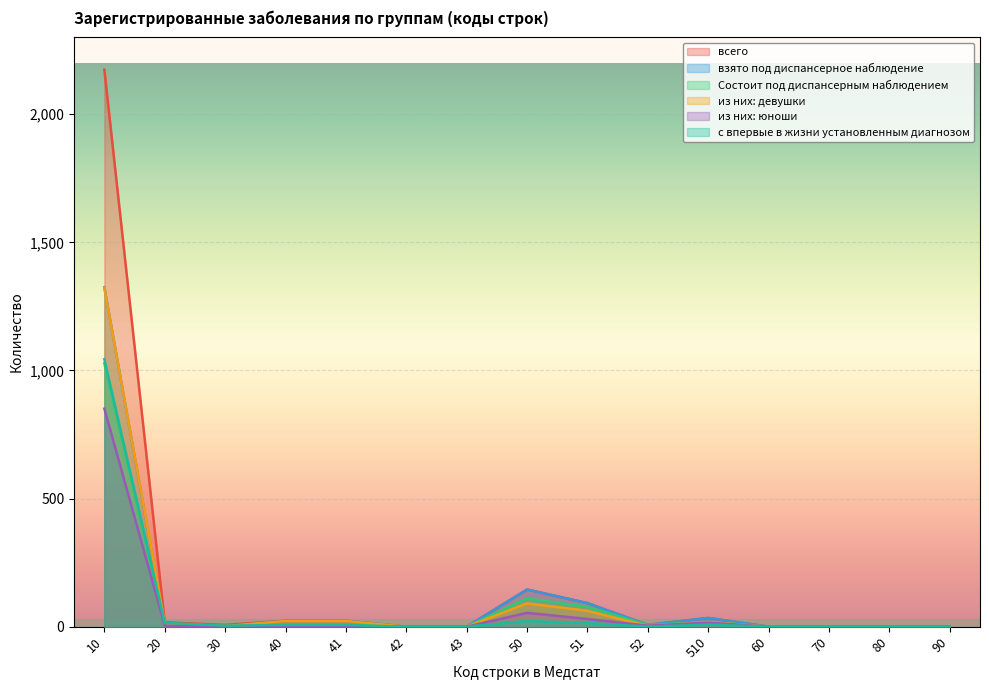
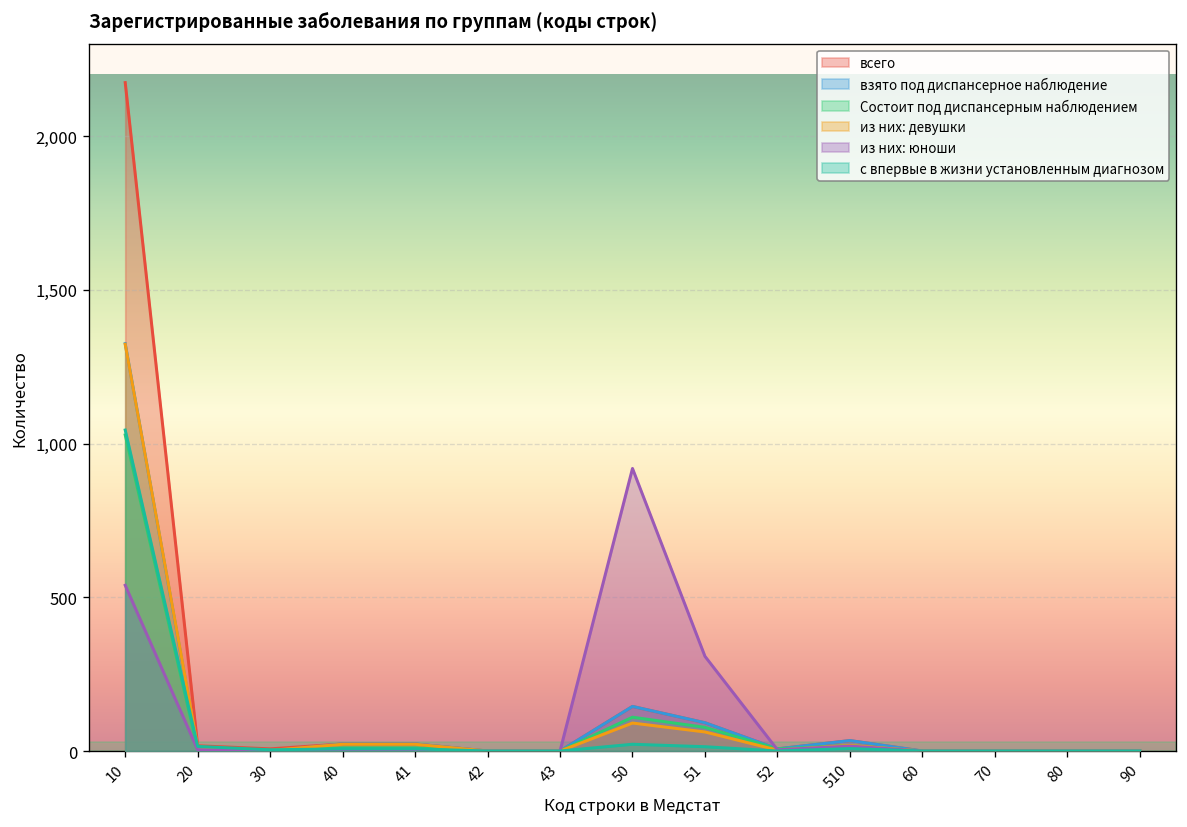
  {
    "из них: юноши": {
-     "10": 850,
-     "50": 50,
-     "51": 30
+     "10": 540,
+     "50": 920,
+     "51": 310
    }
  }
